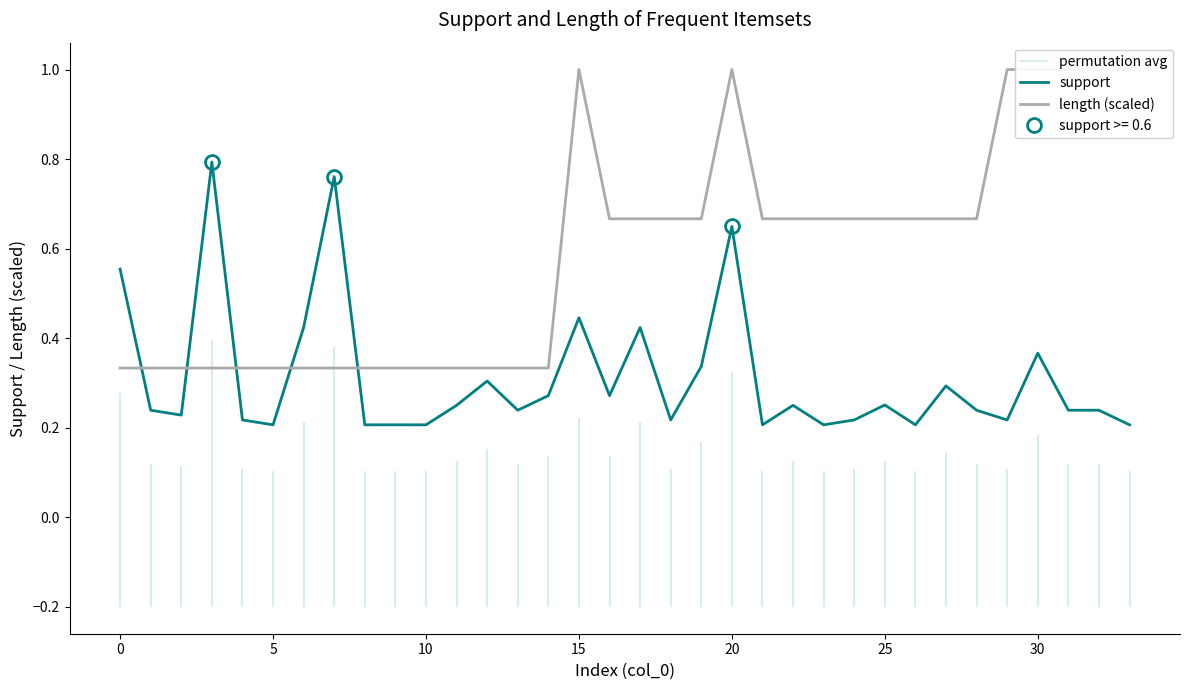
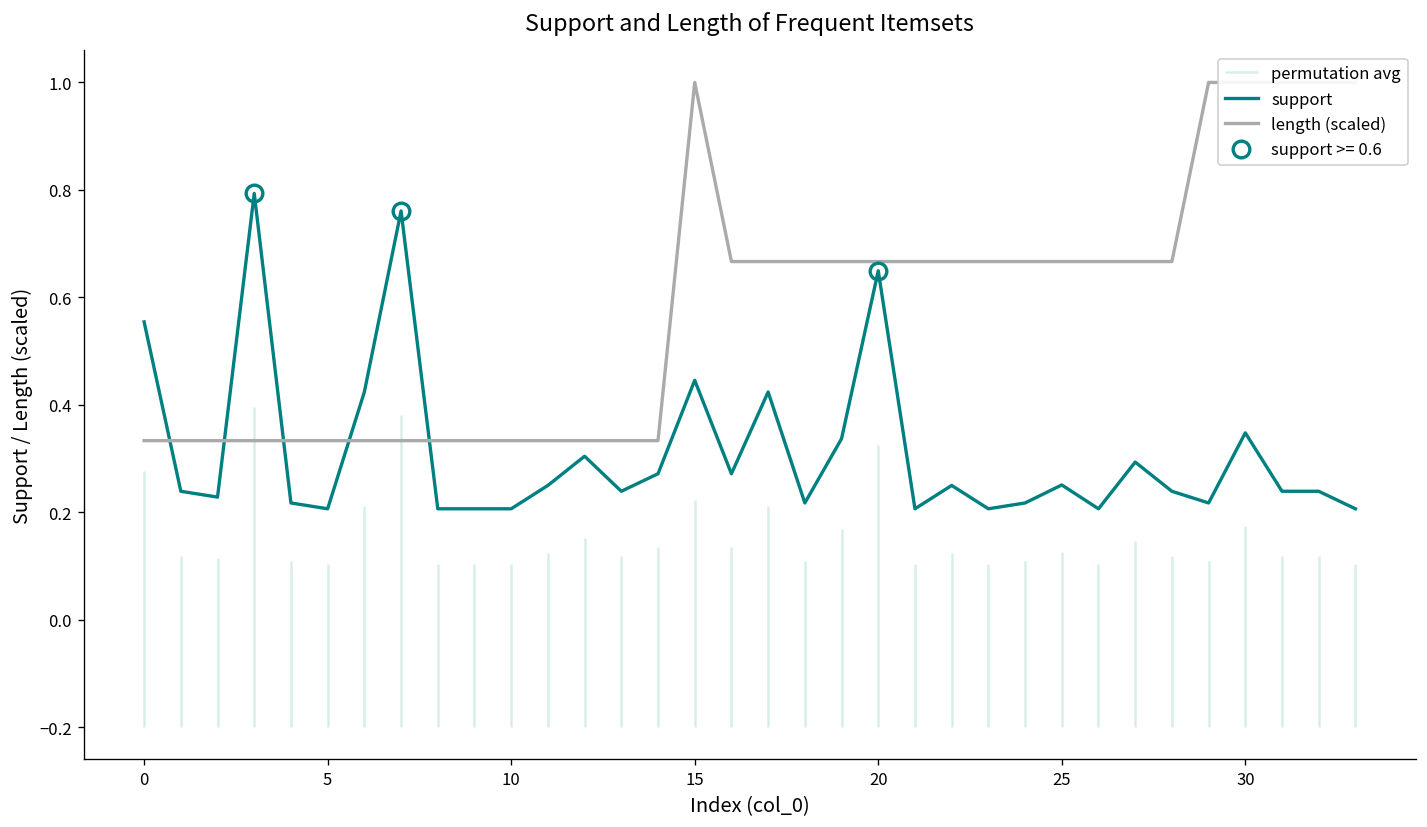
  {
    "support": {
      "0": 0.55,
      "5": 0.21,
      "10": 0.21,
      "15": 0.45,
      "25": 0.25,
-     "30": 0.37
+     "30": 0.35
    },
    "length (scaled)": {
      "0": 0.33,
      "5": 0.33,
      "10": 0.33,
      "15": 1.00,
-     "20": 1.00,
+     "20": 0.67,
      "25": 0.67
    }
  }
